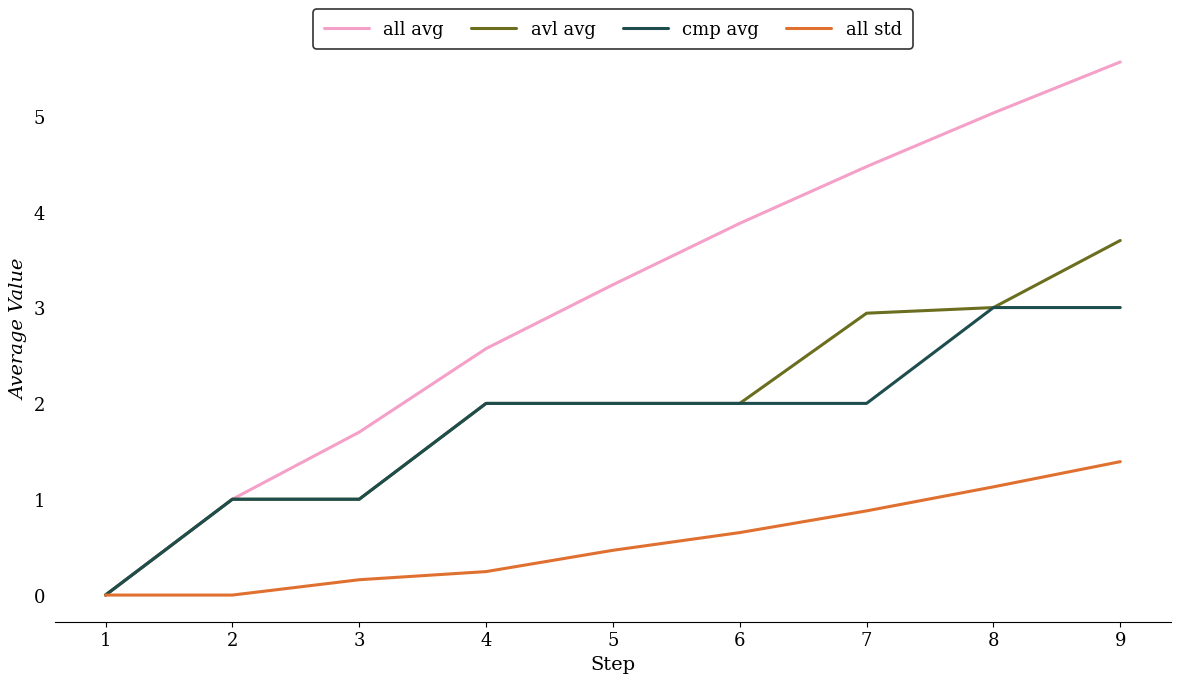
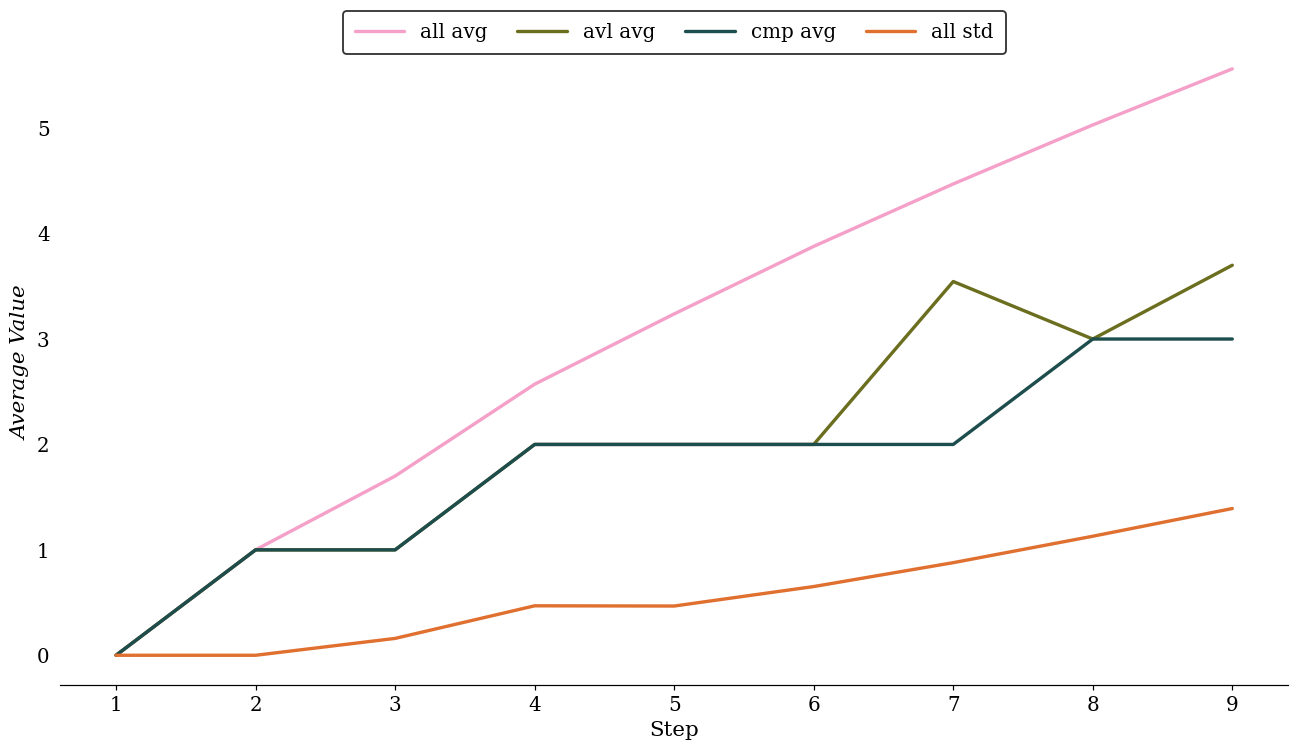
  {
    "all avg": {
      "3": 1.7,
      "4": 2.6,
      "5": 3.2,
      "6": 3.9,
      "7": 4.5,
      "8": 5.0,
      "9": 5.6
    },
    "avl avg": {
-     "7": 2.9,
+     "7": 3.5,
      "9": 3.7
    },
    "cmp avg": {
      "7": 2.0,
      "9": 3.0
    },
    "all std": {
      "2": 0.0,
      "3": 0.2,
-     "4": 0.2,
+     "4": 0.5,
      "5": 0.5,
      "6": 0.7,
      "7": 0.9,
      "8": 1.1,
      "9": 1.4
    }
  }
